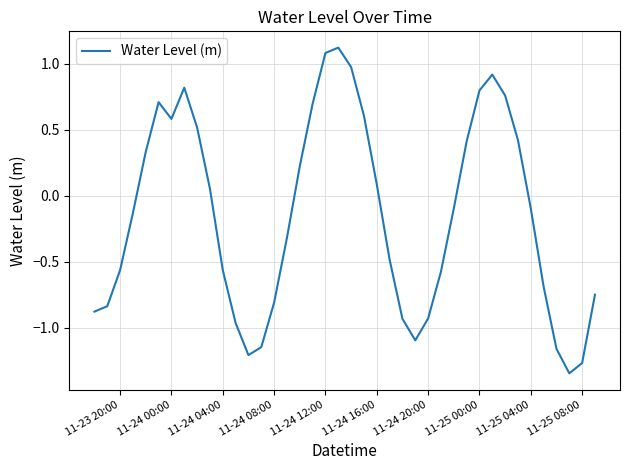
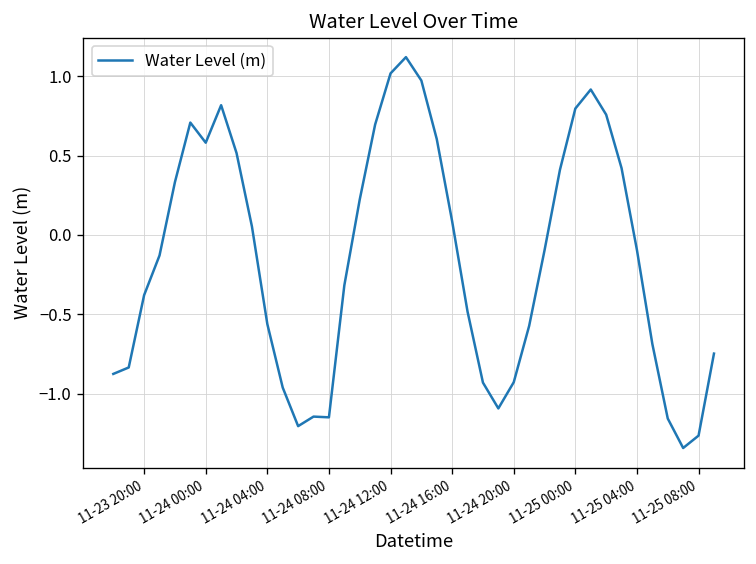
  {
-   "11-23 20:00": -0.56,
+   "11-23 20:00": -0.38,
    "11-24 00:00": 0.58,
    "11-24 04:00": -0.56,
-   "11-24 08:00": -0.81,
-   "11-24 12:00": 1.08,
+   "11-24 08:00": -1.15,
+   "11-24 12:00": 1.02,
    "11-24 16:00": 0.09,
    "11-24 20:00": -0.93,
    "11-25 00:00": 0.80,
    "11-25 04:00": -0.10,
    "11-25 08:00": -1.27
  }
